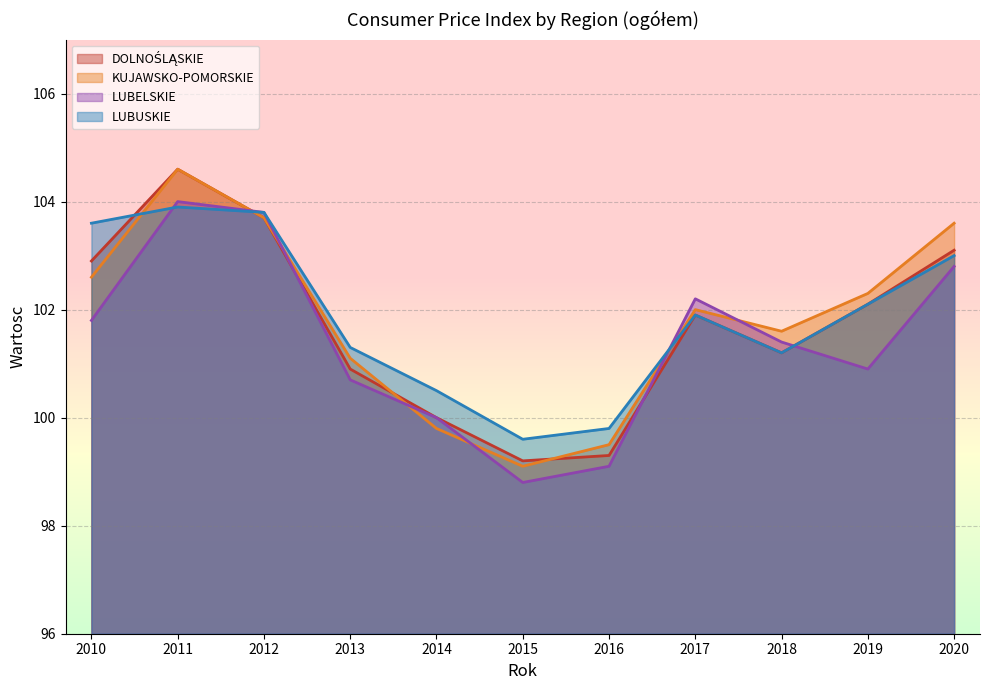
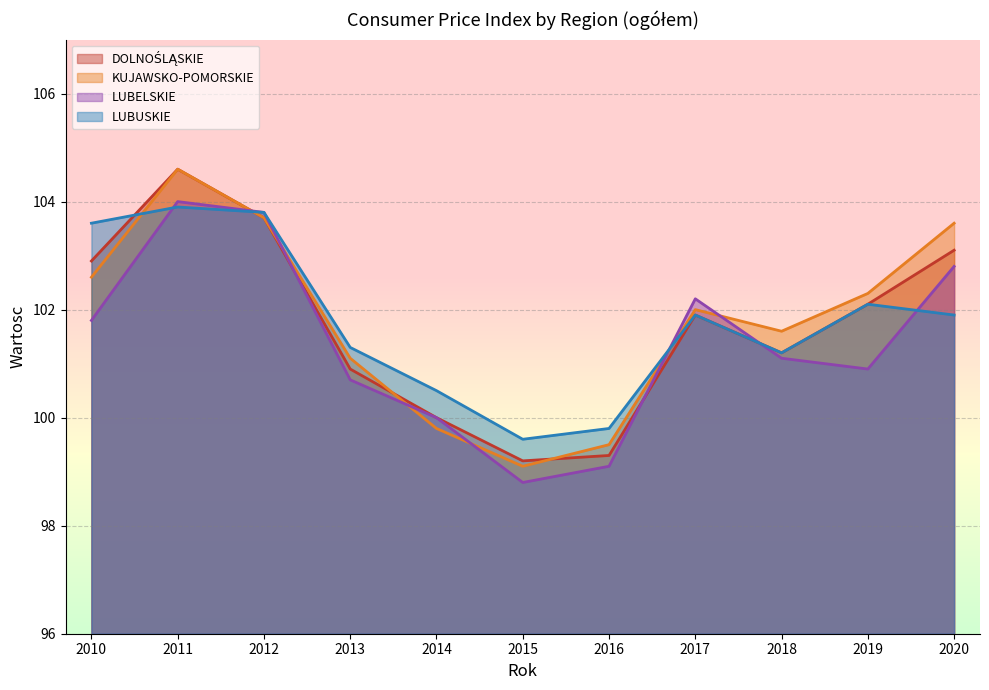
  {
    "LUBELSKIE": {
      "2010": 101.8,
      "2011": 104.0,
      "2013": 100.7,
      "2015": 98.8,
      "2016": 99.1,
      "2017": 102.2,
-     "2018": 101.4,
+     "2018": 101.1,
      "2019": 100.9,
      "2020": 102.8
    },
    "LUBUSKIE": {
      "2010": 103.6,
      "2011": 103.9,
      "2013": 101.3,
      "2014": 100.5,
      "2015": 99.6,
      "2016": 99.8,
-     "2020": 103.0
+     "2020": 101.9
    }
  }
